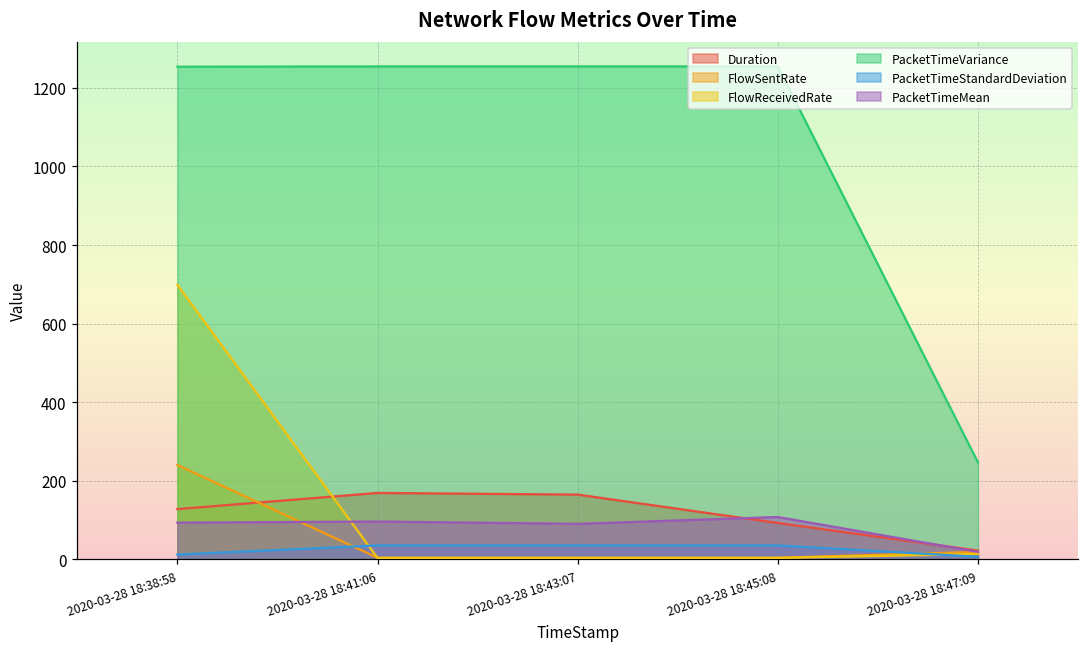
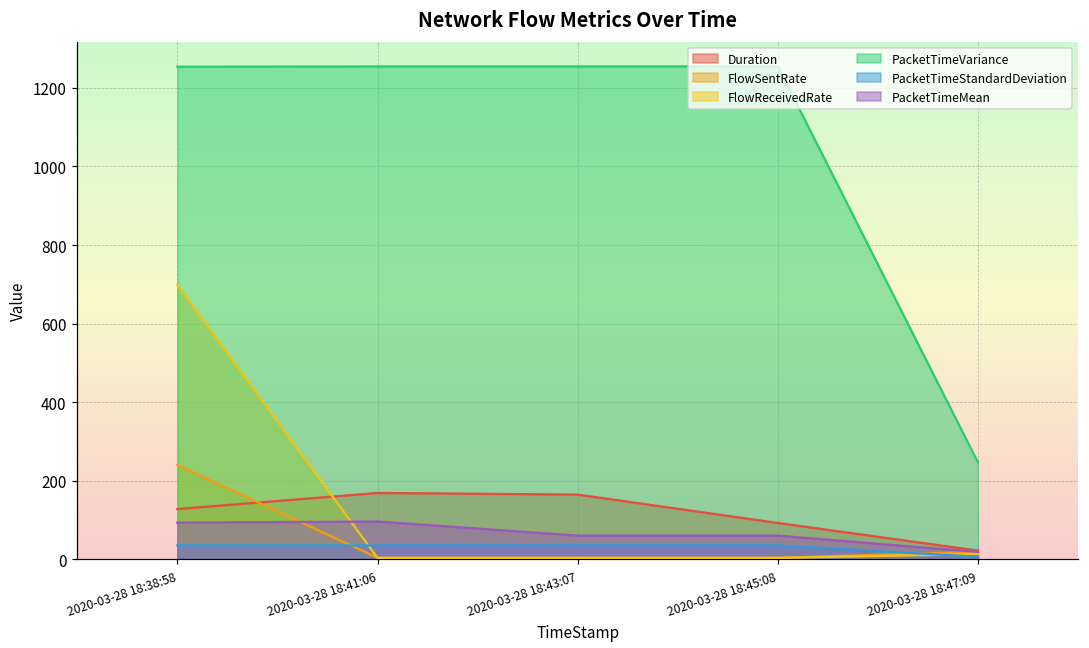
  {
    "Duration": {
      "2020-03-28 18:38:58": 130,
      "2020-03-28 18:41:06": 170,
      "2020-03-28 18:43:07": 160,
      "2020-03-28 18:45:08": 90
    },
    "PacketTimeVariance": {
      "2020-03-28 18:38:58": 1250,
      "2020-03-28 18:41:06": 1250,
      "2020-03-28 18:43:07": 1250,
      "2020-03-28 18:47:09": 250
    },
    "PacketTimeStandardDeviation": {
-     "2020-03-28 18:38:58": 10,
+     "2020-03-28 18:38:58": 40,
      "2020-03-28 18:41:06": 40,
      "2020-03-28 18:43:07": 40,
      "2020-03-28 18:45:08": 40
    },
    "PacketTimeMean": {
      "2020-03-28 18:38:58": 90,
      "2020-03-28 18:41:06": 100,
-     "2020-03-28 18:43:07": 90,
-     "2020-03-28 18:45:08": 110
+     "2020-03-28 18:43:07": 60,
+     "2020-03-28 18:45:08": 60
    }
  }
